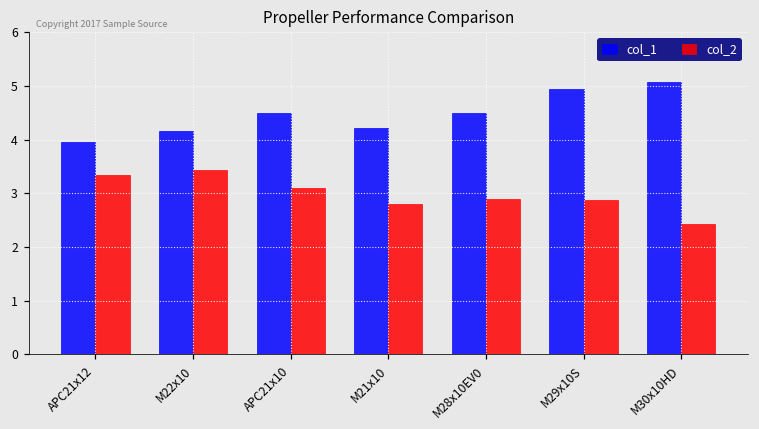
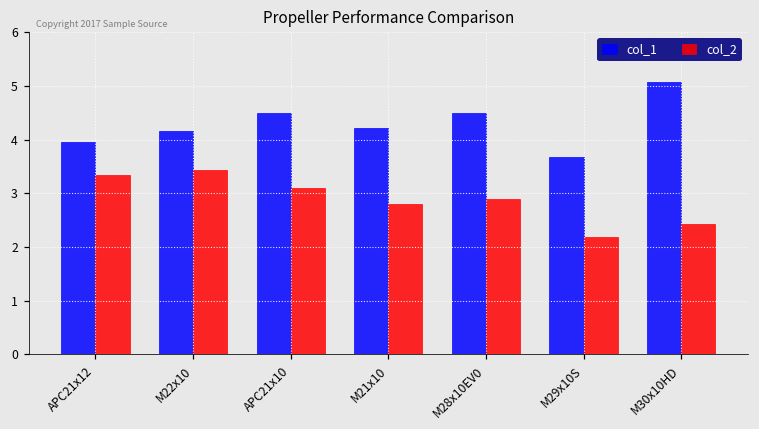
  {
    "col_1": {
      "APC21x12": 4.0,
      "M22x10": 4.2,
      "APC21x10": 4.5,
      "M21x10": 4.2,
      "M28x10EV0": 4.5,
-     "M29x10S": 5.0,
+     "M29x10S": 3.7,
      "M30x10HD": 5.1
    },
    "col_2": {
      "APC21x12": 3.3,
      "M22x10": 3.4,
      "APC21x10": 3.1,
      "M21x10": 2.8,
      "M28x10EV0": 2.9,
-     "M29x10S": 2.9,
+     "M29x10S": 2.2,
      "M30x10HD": 2.4
    }
  }
